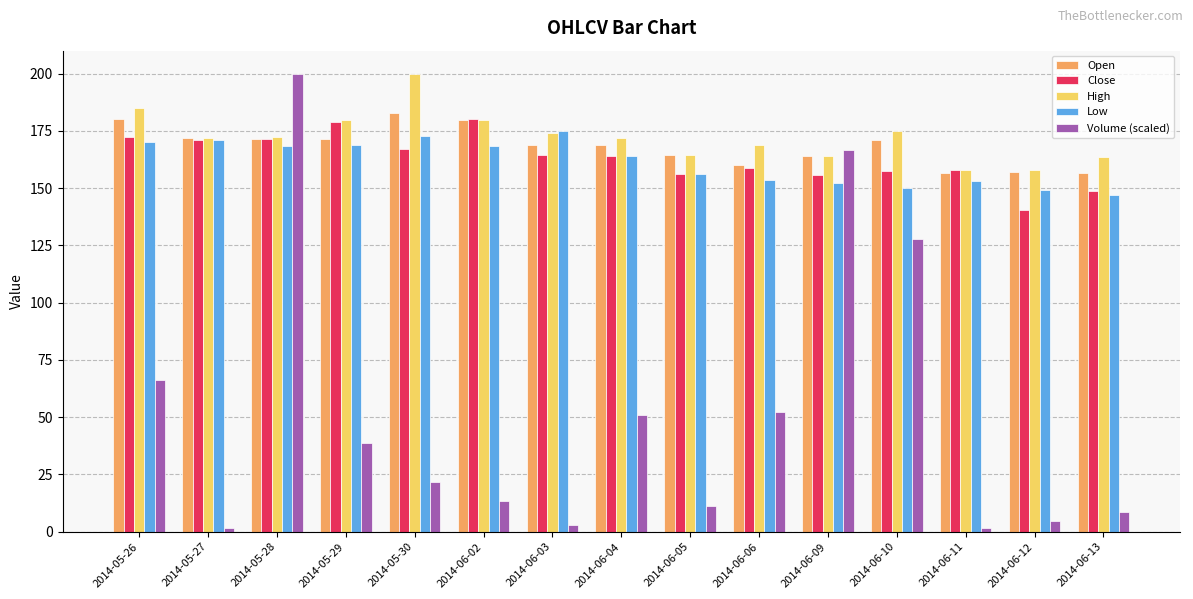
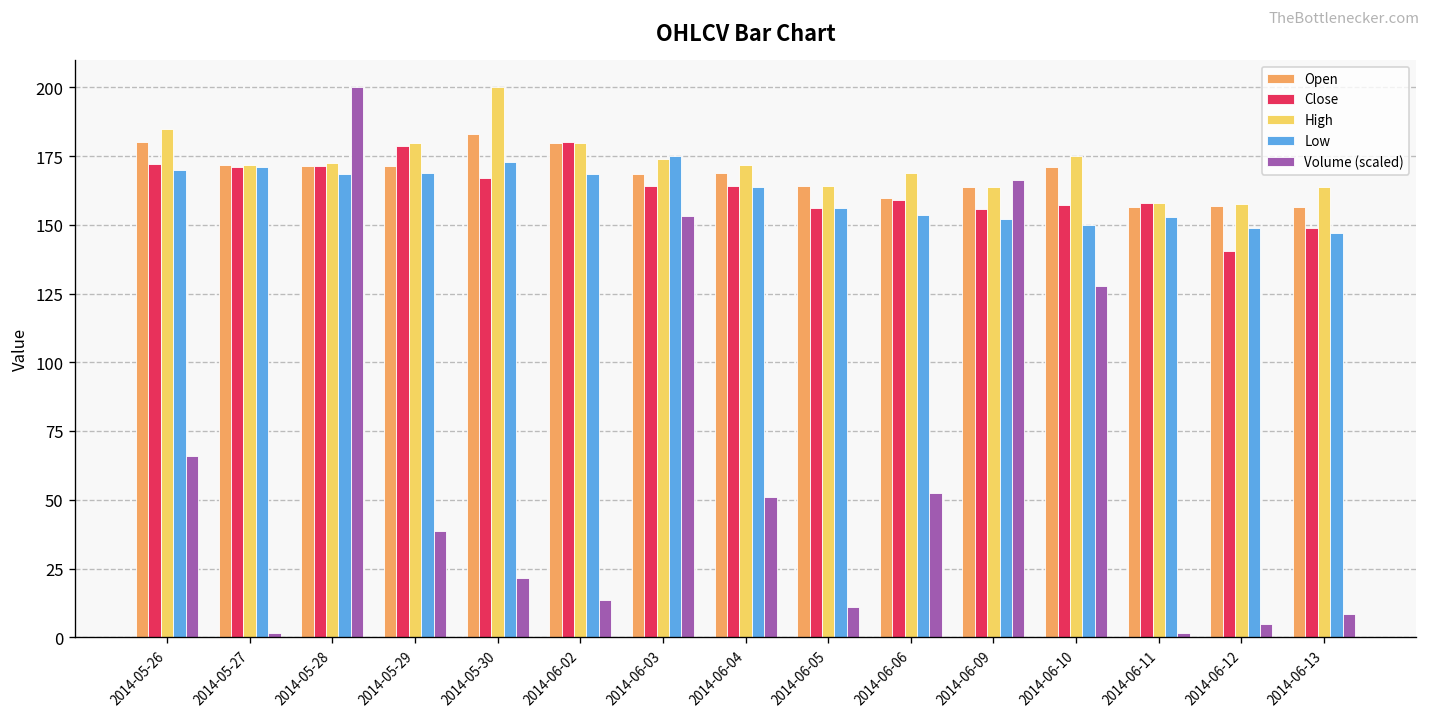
  {
    "Close": {
      "2014-05-26": 172,
      "2014-05-27": 171,
      "2014-05-28": 172,
      "2014-05-29": 179,
      "2014-05-30": 167,
      "2014-06-02": 180,
      "2014-06-03": 164,
      "2014-06-04": 164,
      "2014-06-05": 156,
      "2014-06-06": 159,
      "2014-06-09": 156,
      "2014-06-10": 157,
      "2014-06-11": 158,
      "2014-06-12": 140,
      "2014-06-13": 149
    },
    "Low": {
      "2014-05-26": 170,
      "2014-05-27": 171,
      "2014-05-28": 169,
      "2014-05-29": 169,
      "2014-05-30": 173,
      "2014-06-02": 169,
      "2014-06-03": 175,
      "2014-06-04": 164,
      "2014-06-05": 156,
      "2014-06-06": 154,
      "2014-06-09": 152,
      "2014-06-10": 150,
      "2014-06-11": 153,
      "2014-06-12": 149,
      "2014-06-13": 147
    },
    "Volume (scaled)": {
      "2014-05-26": 66,
      "2014-05-27": 2,
      "2014-05-28": 200,
      "2014-05-29": 39,
      "2014-05-30": 22,
      "2014-06-02": 13,
-     "2014-06-03": 3,
+     "2014-06-03": 153,
      "2014-06-04": 51,
      "2014-06-05": 11,
      "2014-06-06": 52,
      "2014-06-09": 166,
      "2014-06-10": 128,
      "2014-06-11": 1,
      "2014-06-12": 5,
      "2014-06-13": 9
    }
  }
